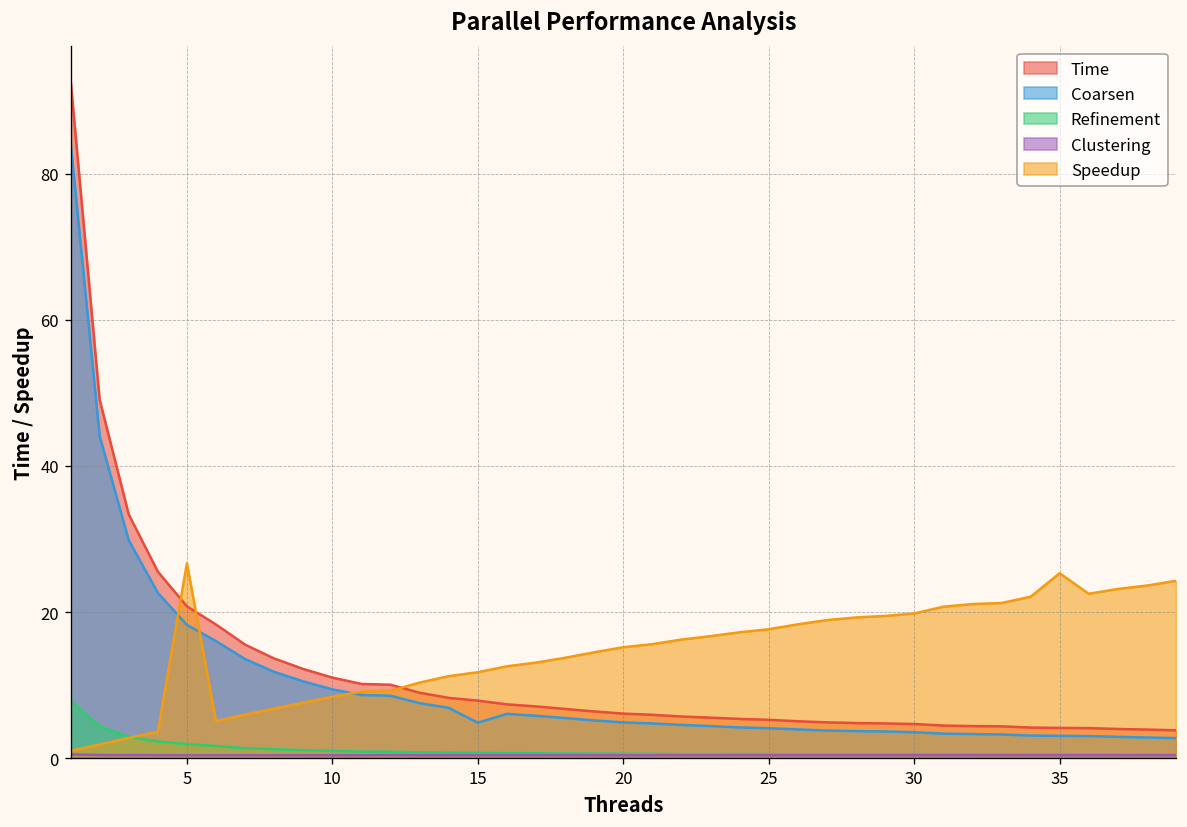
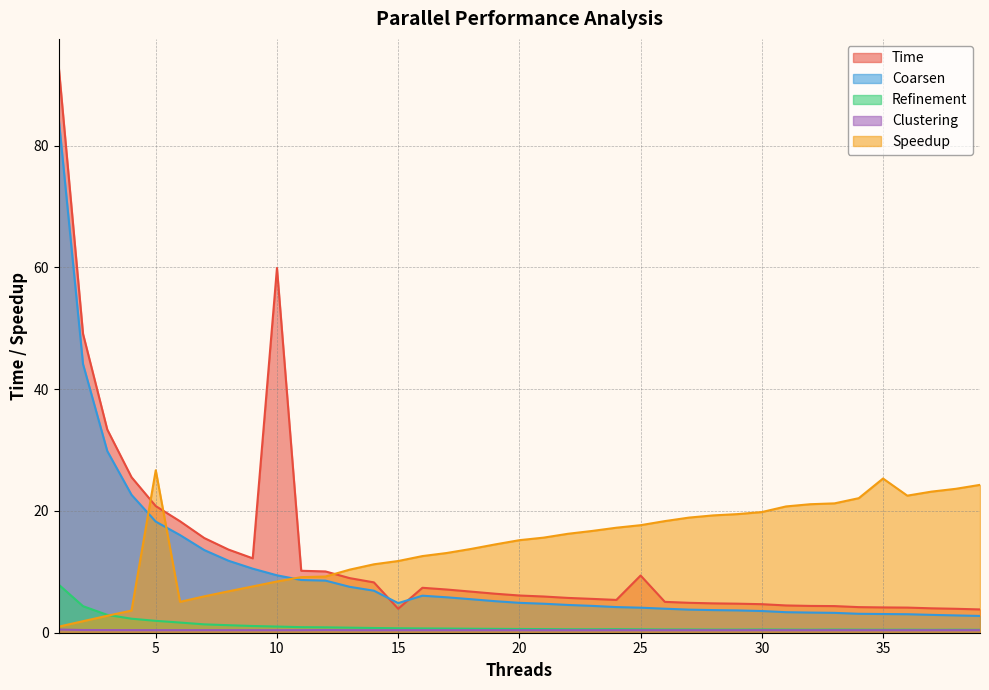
  {
    "Time": {
      "5": 21,
-     "10": 11,
-     "15": 8,
+     "10": 60,
+     "15": 4,
      "20": 6,
-     "25": 5,
+     "25": 9,
      "30": 5,
      "35": 4
    },
    "Coarsen": {
      "5": 18,
      "10": 9,
      "15": 5,
      "20": 5,
      "25": 4,
      "30": 4,
      "35": 3
    },
    "Refinement": {
      "5": 2,
      "10": 1
    },
    "Clustering": {
      "5": 0,
      "10": 0
    },
    "Speedup": {
      "5": 27,
      "10": 8,
      "15": 12,
      "20": 15,
      "25": 18,
      "30": 20,
      "35": 25
    }
  }
